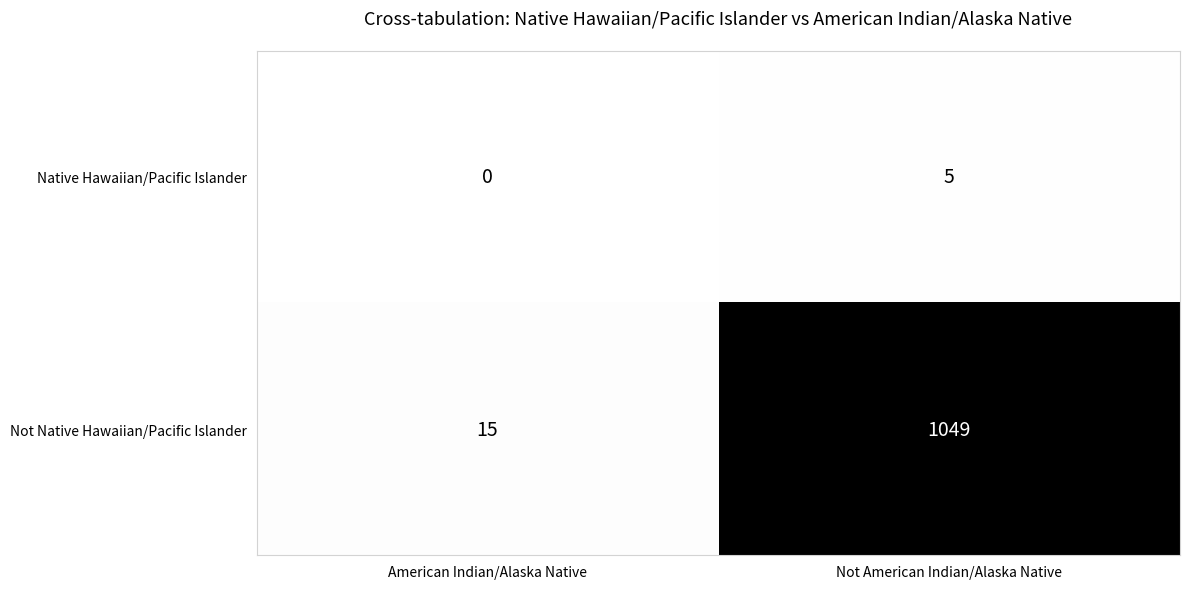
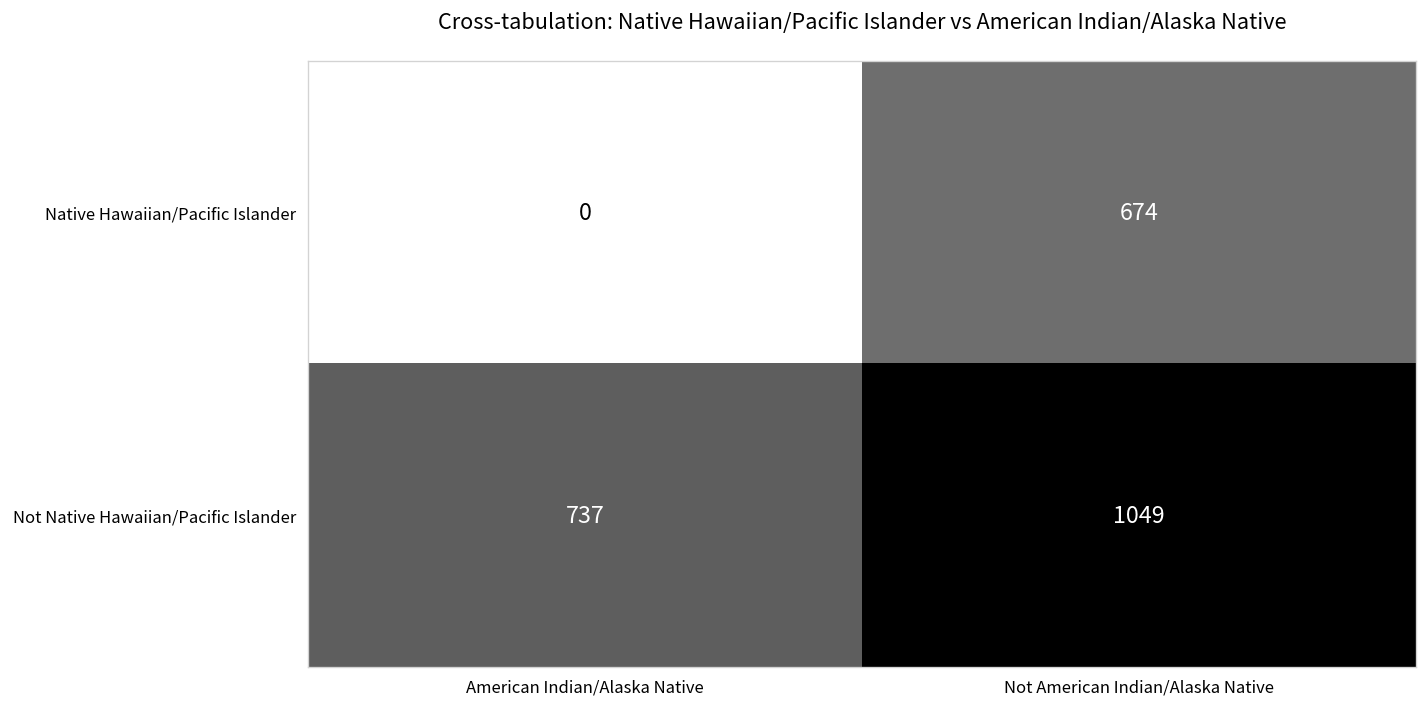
  {
    "Native Hawaiian/Pacific Islander": {
      "American Indian/Alaska Native": 0,
-     "Not American Indian/Alaska Native": 5
+     "Not American Indian/Alaska Native": 674
    },
    "Not Native Hawaiian/Pacific Islander": {
-     "American Indian/Alaska Native": 15,
+     "American Indian/Alaska Native": 737,
      "Not American Indian/Alaska Native": 1049
    }
  }
